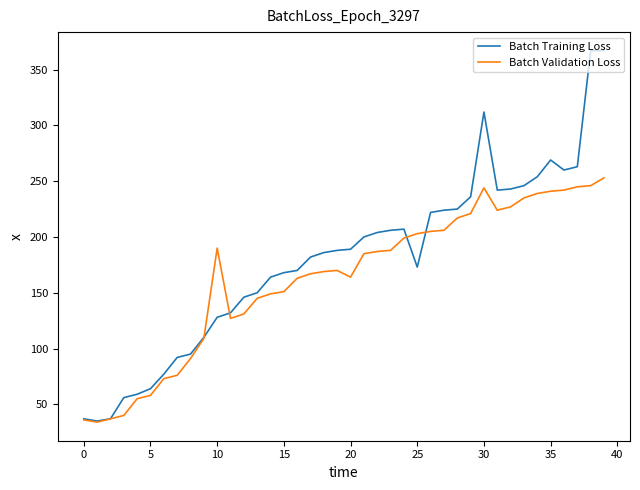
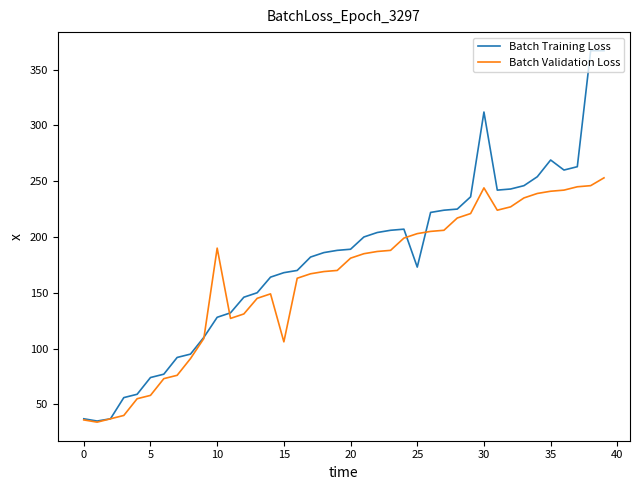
  {
    "Batch Training Loss": {
-     "5": 64,
+     "5": 74,
      "10": 128,
      "15": 168,
      "20": 189,
      "25": 173,
      "30": 312,
      "35": 269
    },
    "Batch Validation Loss": {
      "5": 58,
      "10": 190,
-     "15": 151,
-     "20": 164,
+     "15": 106,
+     "20": 181,
      "25": 203,
      "30": 244,
      "35": 241
    }
  }
